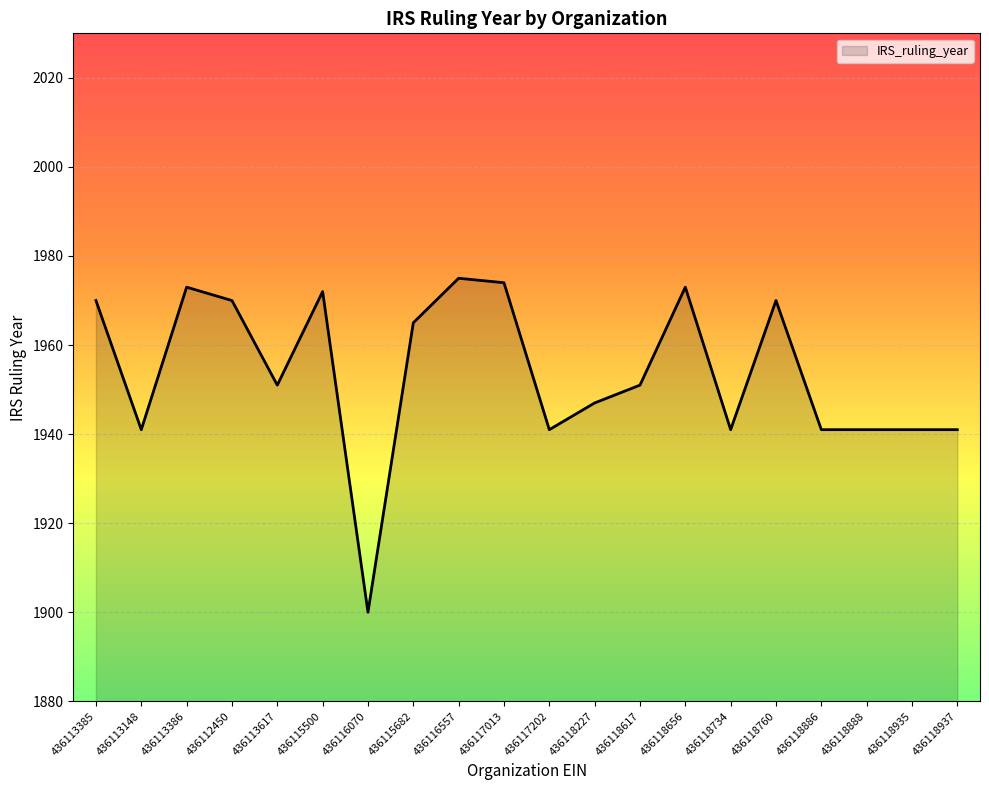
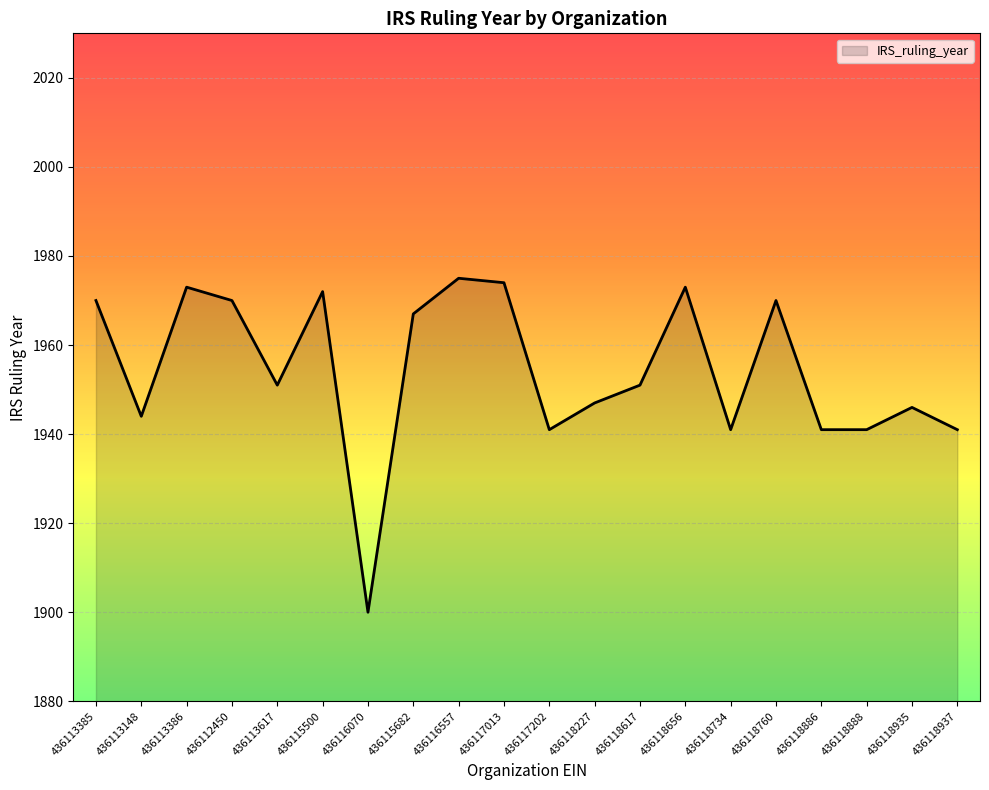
  {
    "436113385": 1970,
-   "436113148": 1941,
+   "436113148": 1944,
    "436113386": 1973,
    "436112450": 1970,
    "436113617": 1951,
    "436115500": 1972,
    "436116070": 1900,
-   "436115682": 1965,
+   "436115682": 1967,
    "436116557": 1975,
    "436117013": 1974,
    "436117202": 1941,
    "436118227": 1947,
    "436118617": 1951,
    "436118656": 1973,
    "436118734": 1941,
    "436118760": 1970,
    "436118886": 1941,
    "436118888": 1941,
-   "436118935": 1941,
+   "436118935": 1946,
    "436118937": 1941
  }
